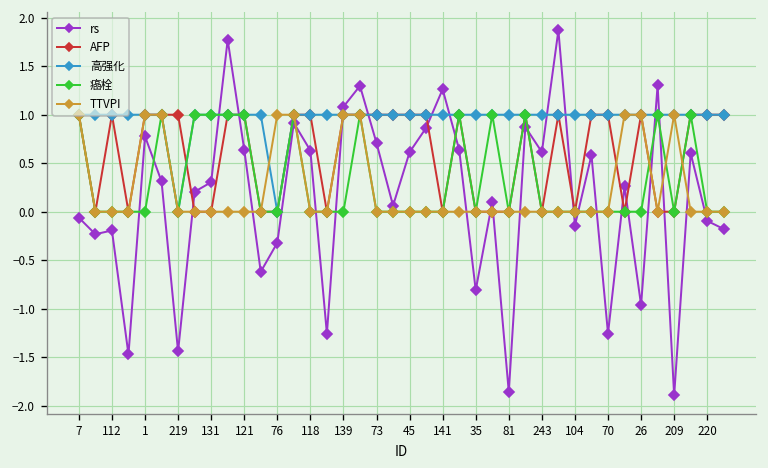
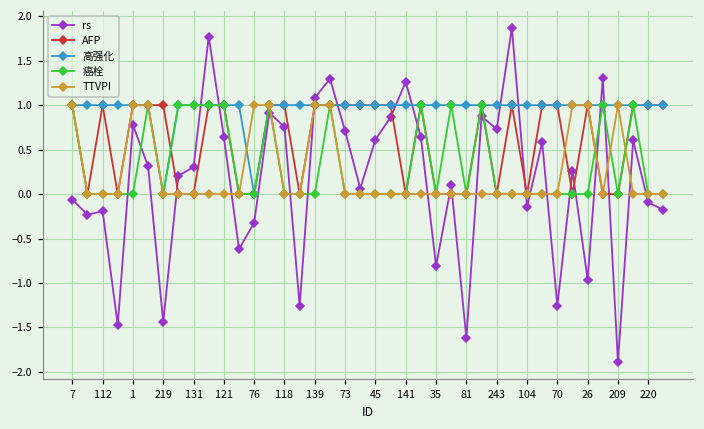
  {
    "rs": {
      "112": -0.2,
      "219": -1.4,
      "131": 0.3,
      "121": 0.6,
      "76": -0.3,
-     "118": 0.6,
+     "118": 0.8,
      "139": 1.1,
      "73": 0.7,
      "45": 0.6,
      "141": 1.3,
-     "81": -1.9,
-     "243": 0.6,
+     "81": -1.6,
+     "243": 0.7,
      "104": -0.1,
      "70": -1.3,
      "26": -1.0,
      "209": -1.9,
      "220": -0.1
    },
    "AFP": {
      "219": 1.0
    },
    "高强化": {
      "141": 1.0,
      "81": 1.0,
      "243": 1.0,
      "104": 1.0
    },
    "癌栓": {
      "139": 0.0,
      "26": 0.0
    },
    "TTVPI": {
      "121": 0.0,
      "76": 1.0
    }
  }
